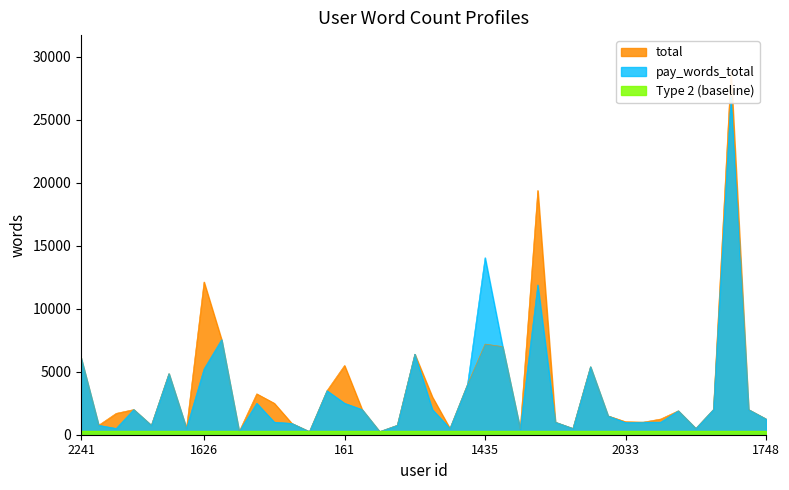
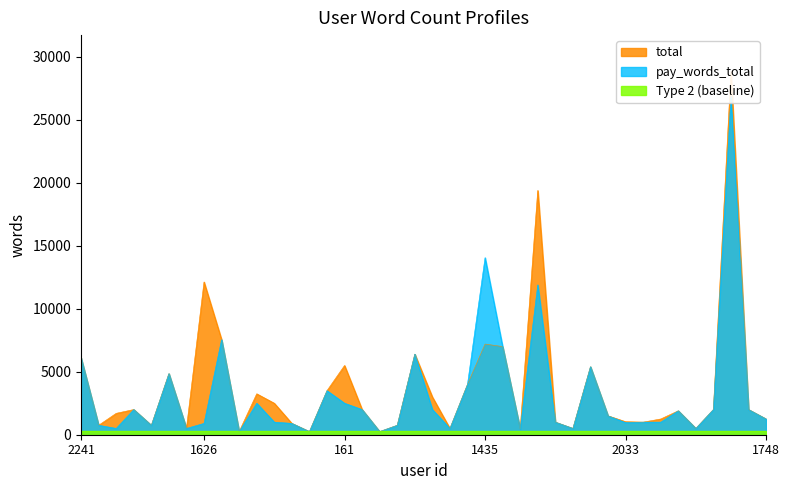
  {
    "total": {
      "1626": 12100,
      "161": 5500,
      "1435": 7200
    },
    "pay_words_total": {
-     "1626": 5200,
+     "1626": 900,
      "161": 2500,
      "1435": 14100
    },
    "Type 2 (baseline)": {
      "2241": 300,
      "1626": 300,
      "161": 300,
      "1435": 300,
      "2033": 300,
      "1748": 300
    }
  }
